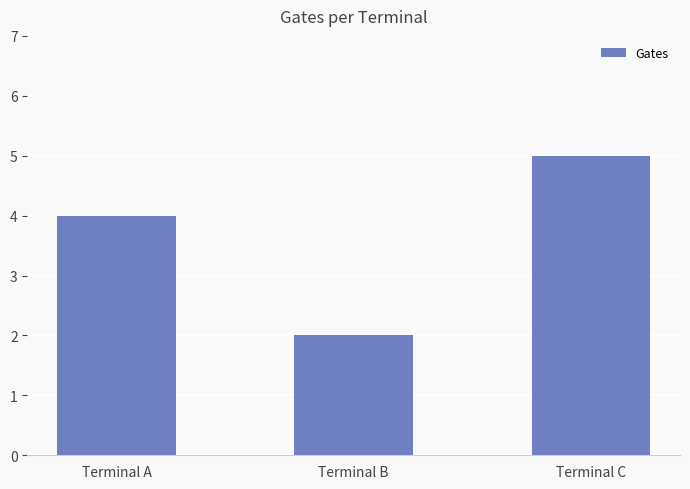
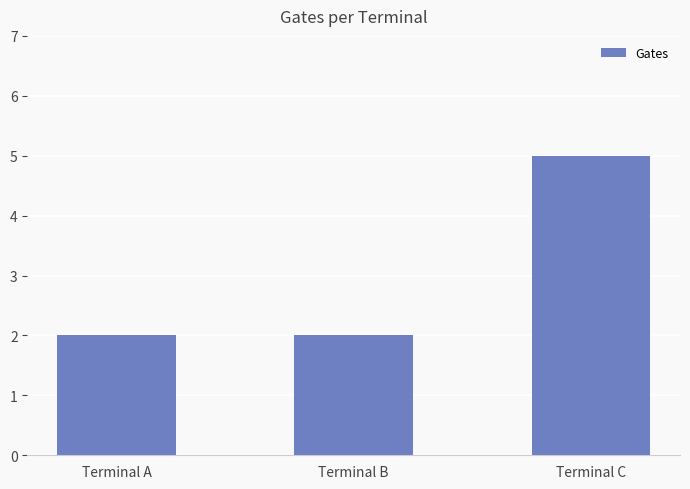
  {
-   "Terminal A": 4,
+   "Terminal A": 2,
    "Terminal B": 2,
    "Terminal C": 5
  }
